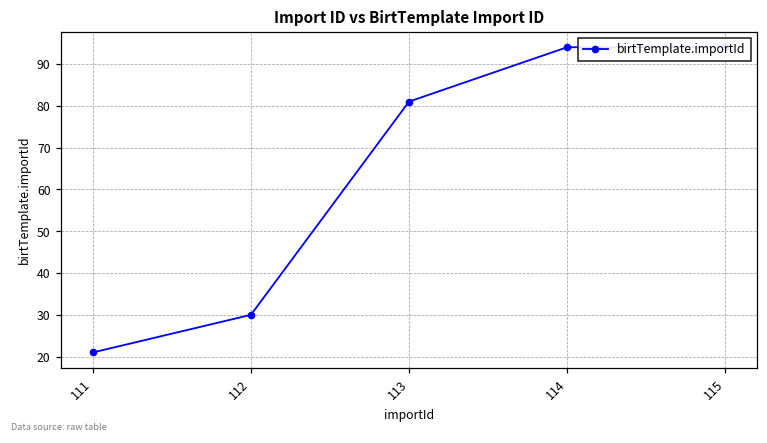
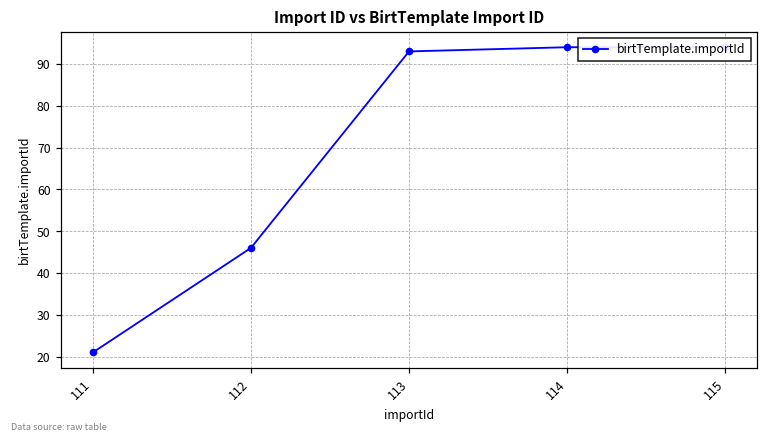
  {
    "111": 21,
-   "112": 30,
-   "113": 81,
+   "112": 46,
+   "113": 93,
    "114": 94
  }
